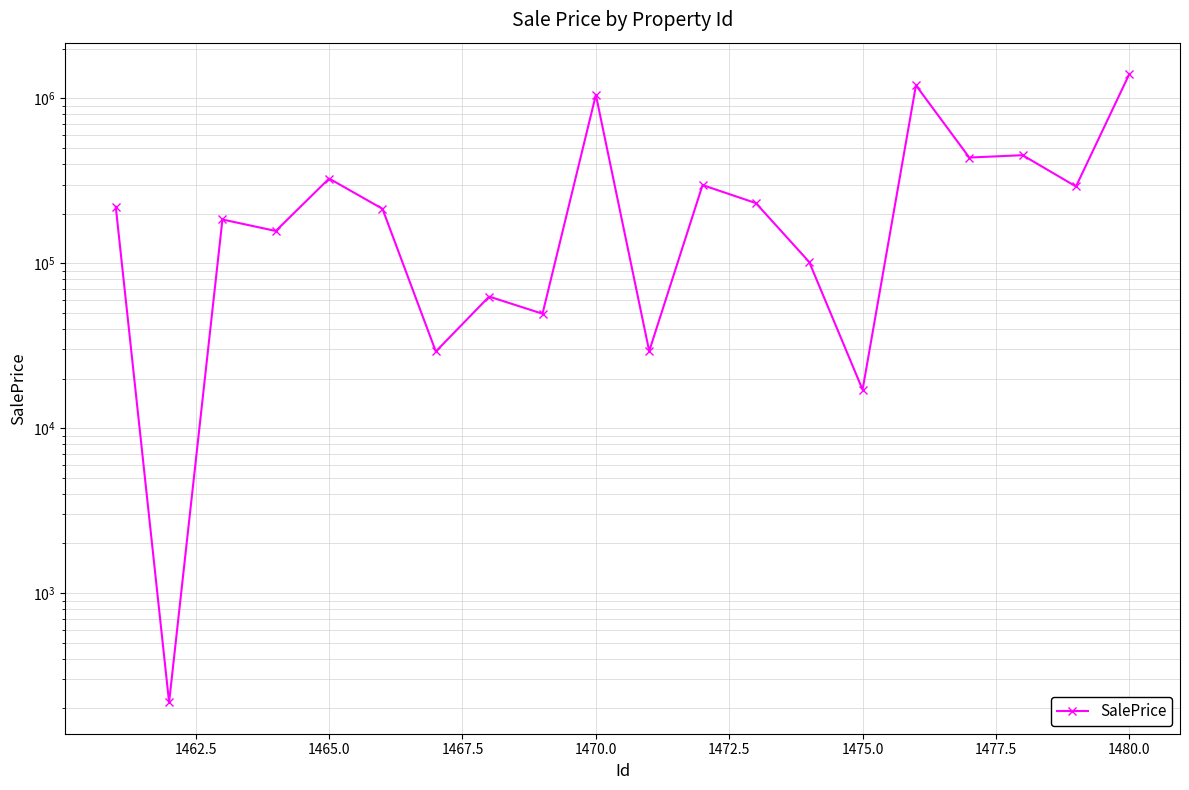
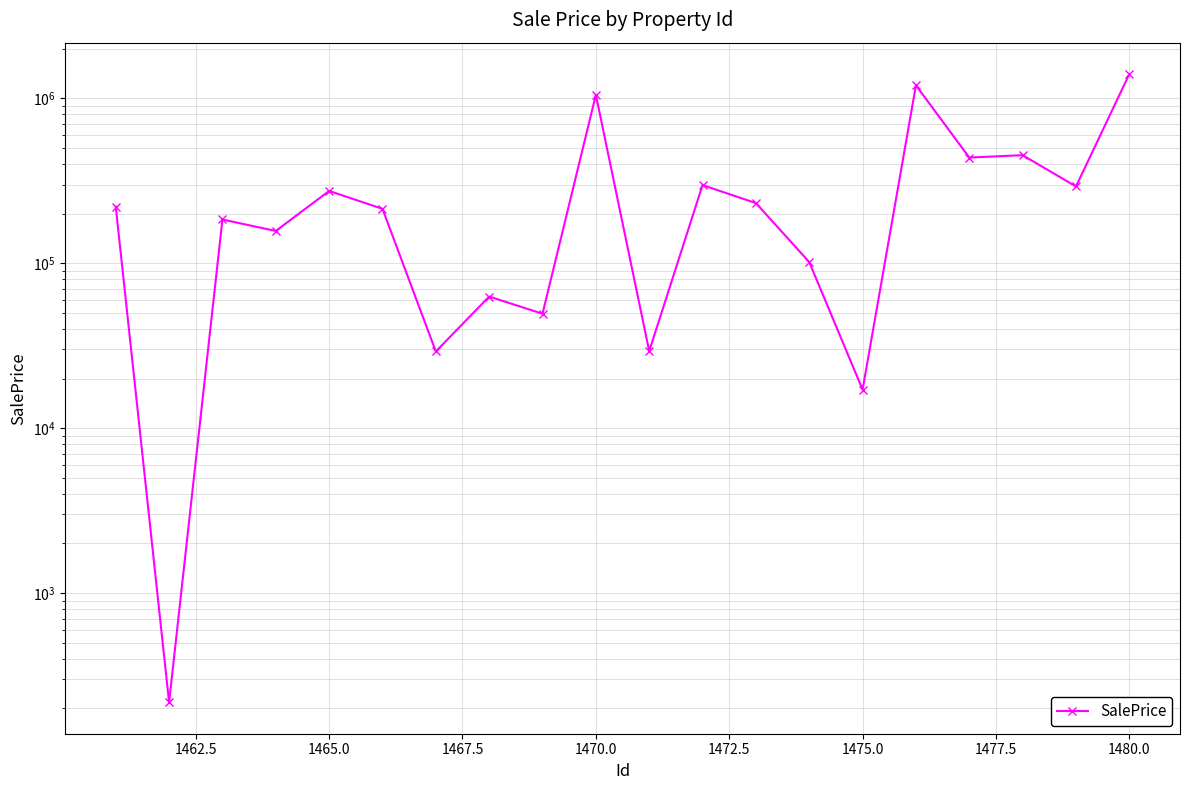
  {
-   "1465.0": 330000,
+   "1465.0": 270000,
    "1470.0": 1100000,
    "1475.0": 17000,
    "1480.0": 1400000
  }
